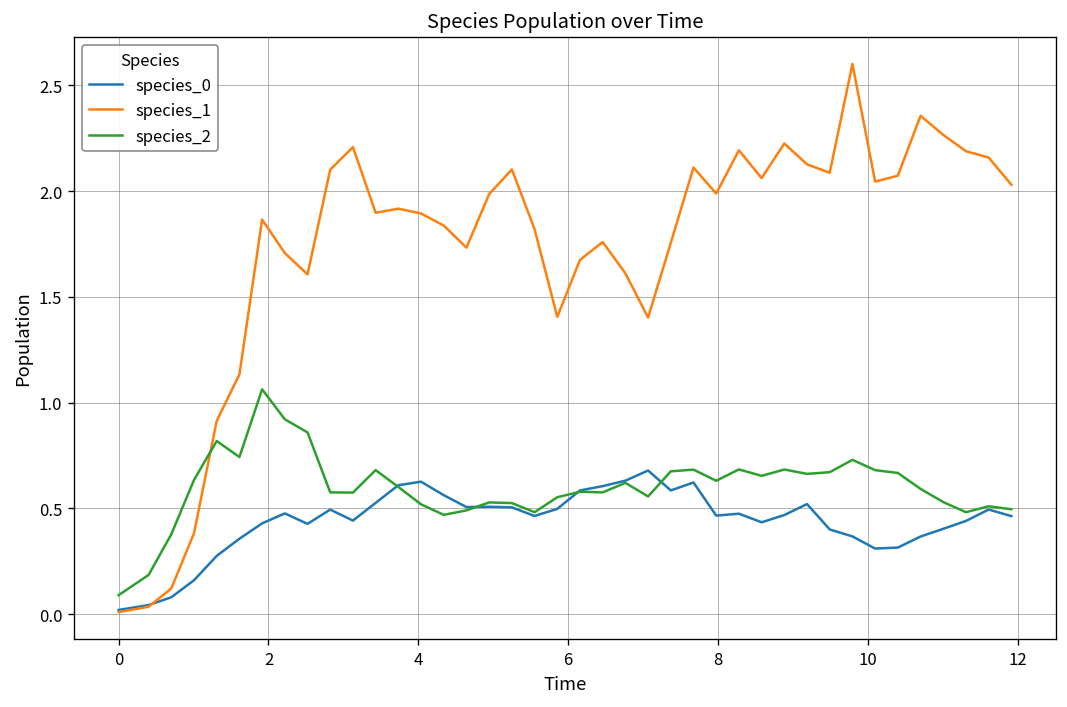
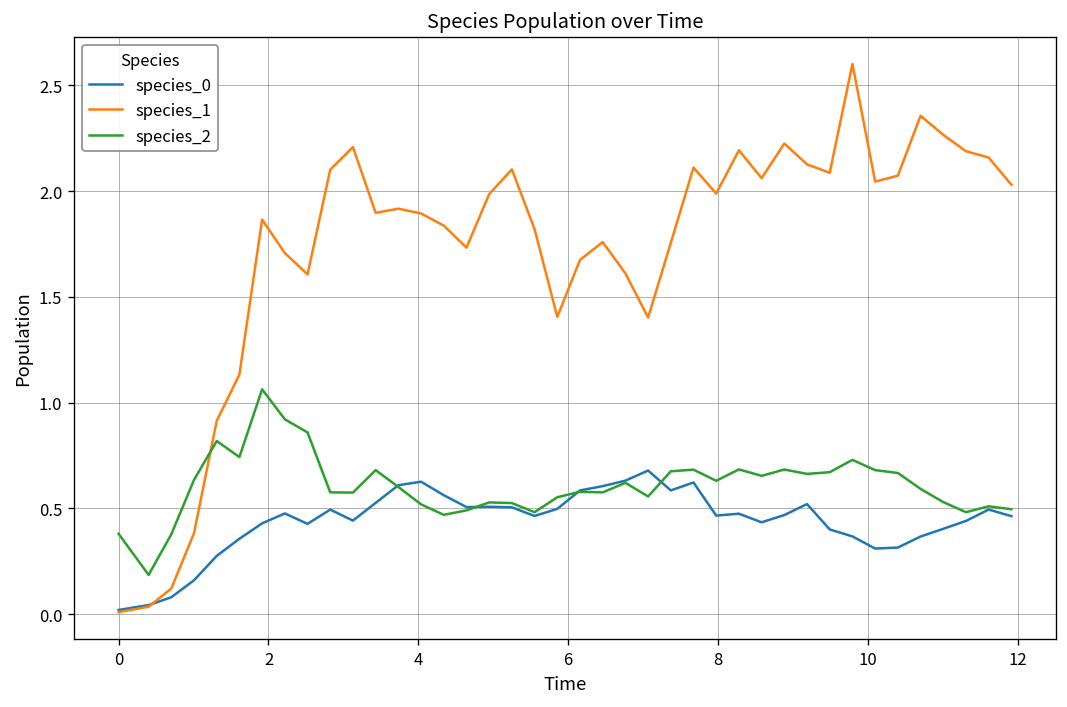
  {
    "species_2": {
-     "0": 0.09
+     "0": 0.38
    }
  }
